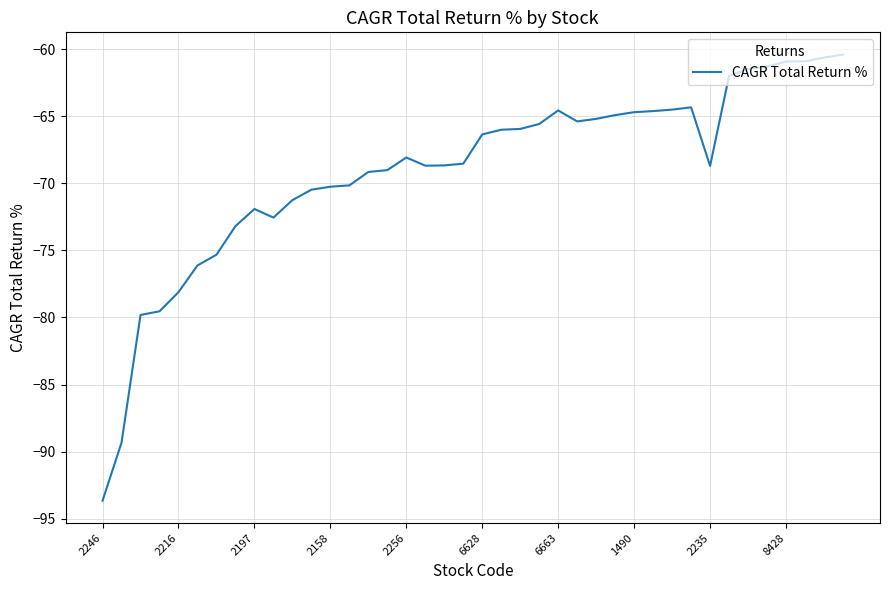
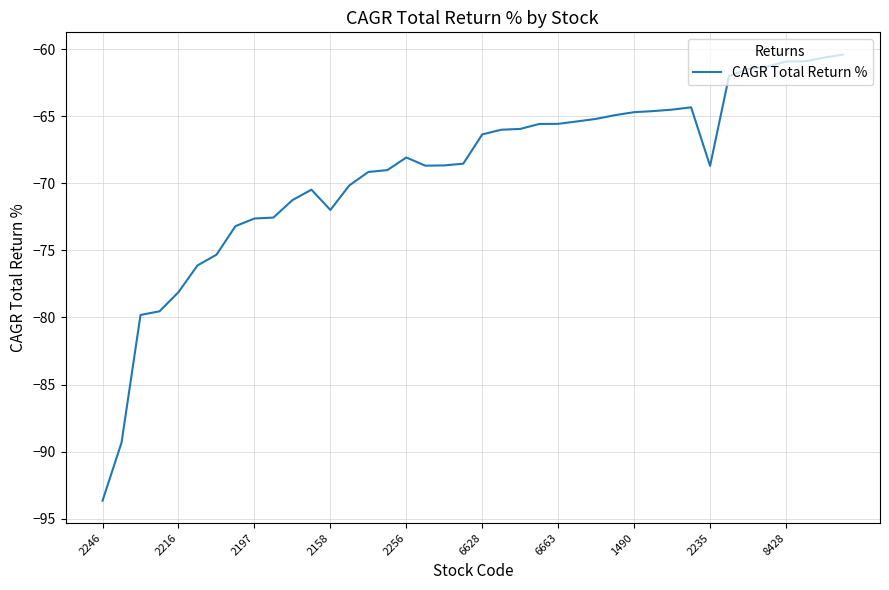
  {
    "2246": -93.7,
    "2216": -78.1,
-   "2197": -71.9,
-   "2158": -70.3,
+   "2197": -72.6,
+   "2158": -72.0,
    "2256": -68.1,
    "6628": -66.4,
-   "6663": -64.6,
+   "6663": -65.6,
    "1490": -64.7,
    "2235": -68.7
  }
